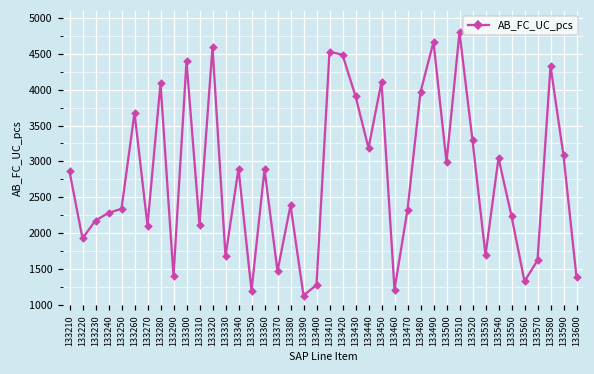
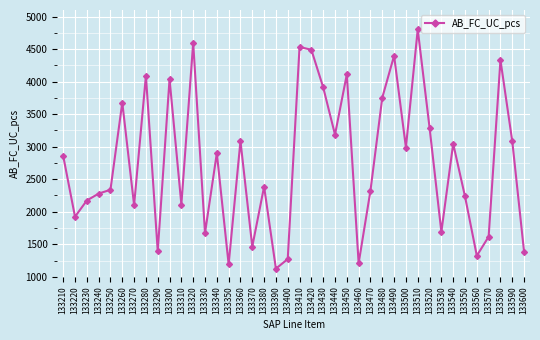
  {
    "133210": 2900,
    "133220": 1900,
    "133230": 2200,
    "133240": 2300,
    "133250": 2300,
    "133260": 3700,
    "133270": 2100,
    "133280": 4100,
    "133290": 1400,
-   "133300": 4400,
+   "133300": 4000,
    "133310": 2100,
    "133320": 4600,
    "133330": 1700,
    "133340": 2900,
    "133350": 1200,
-   "133360": 2900,
+   "133360": 3100,
    "133370": 1500,
    "133380": 2400,
    "133390": 1100,
    "133400": 1300,
    "133410": 4500,
    "133420": 4500,
    "133430": 3900,
    "133440": 3200,
    "133450": 4100,
    "133460": 1200,
    "133470": 2300,
-   "133480": 4000,
-   "133490": 4700,
+   "133480": 3800,
+   "133490": 4400,
    "133500": 3000,
    "133510": 4800,
    "133520": 3300,
    "133530": 1700,
    "133540": 3000,
    "133550": 2200,
    "133560": 1300,
    "133570": 1600,
    "133580": 4300,
    "133590": 3100,
    "133600": 1400
  }
